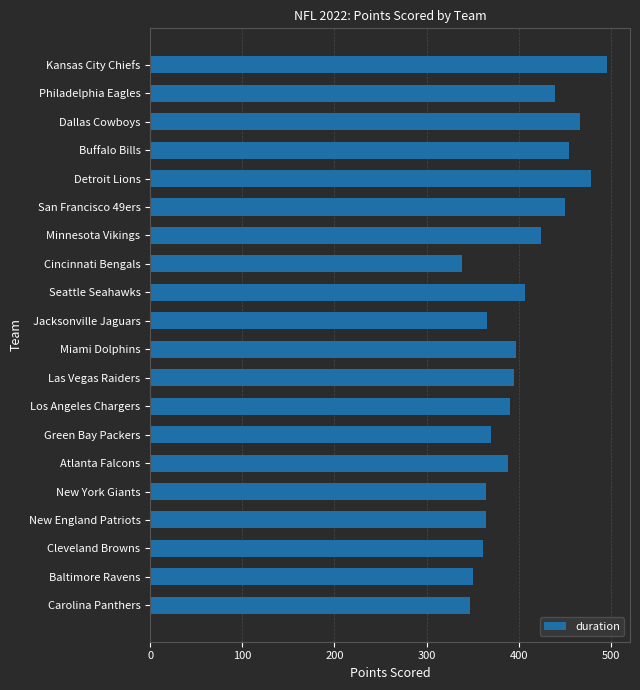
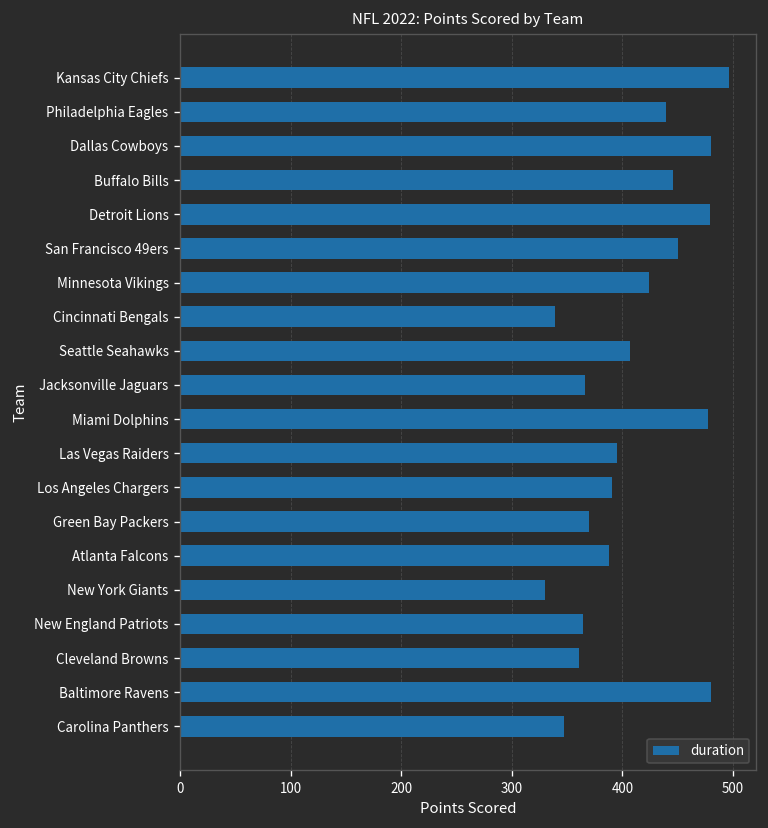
  {
    "Kansas City Chiefs": 500,
    "Philadelphia Eagles": 440,
-   "Dallas Cowboys": 470,
-   "Buffalo Bills": 460,
+   "Dallas Cowboys": 480,
+   "Buffalo Bills": 450,
    "Detroit Lions": 480,
    "San Francisco 49ers": 450,
    "Minnesota Vikings": 420,
    "Cincinnati Bengals": 340,
    "Seattle Seahawks": 410,
    "Jacksonville Jaguars": 370,
-   "Miami Dolphins": 400,
+   "Miami Dolphins": 480,
    "Las Vegas Raiders": 400,
    "Los Angeles Chargers": 390,
    "Green Bay Packers": 370,
    "Atlanta Falcons": 390,
-   "New York Giants": 370,
+   "New York Giants": 330,
    "New England Patriots": 360,
    "Cleveland Browns": 360,
-   "Baltimore Ravens": 350,
+   "Baltimore Ravens": 480,
    "Carolina Panthers": 350
  }
